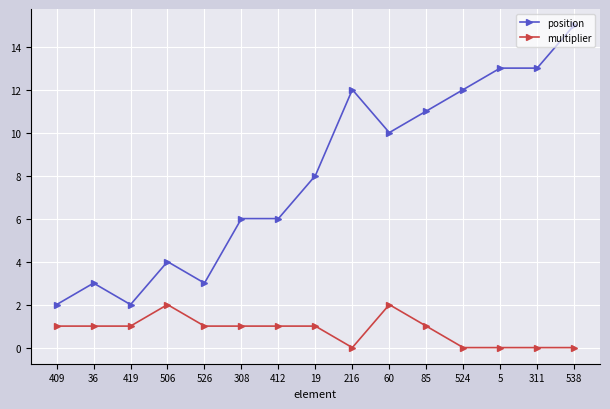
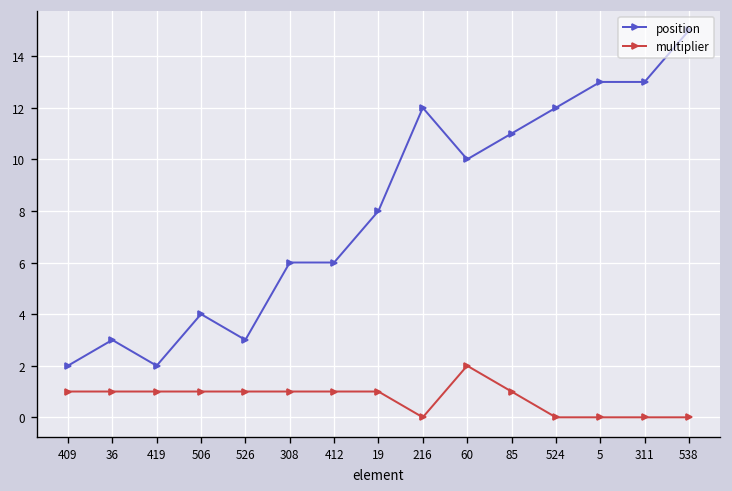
  {
    "position": {
      "409": 2,
      "36": 3,
      "419": 2,
      "506": 4,
      "526": 3,
      "308": 6,
      "412": 6,
      "19": 8,
      "216": 12,
      "60": 10,
      "85": 11,
      "524": 12,
      "5": 13,
      "311": 13
    },
    "multiplier": {
      "409": 1,
      "36": 1,
      "419": 1,
-     "506": 2,
+     "506": 1,
      "526": 1,
      "308": 1,
      "412": 1,
      "19": 1,
      "216": 0,
      "60": 2,
      "85": 1,
      "524": 0,
      "5": 0,
      "311": 0,
      "538": 0
    }
  }
